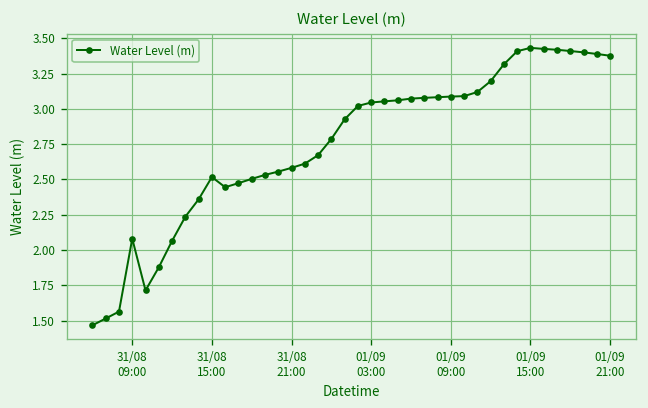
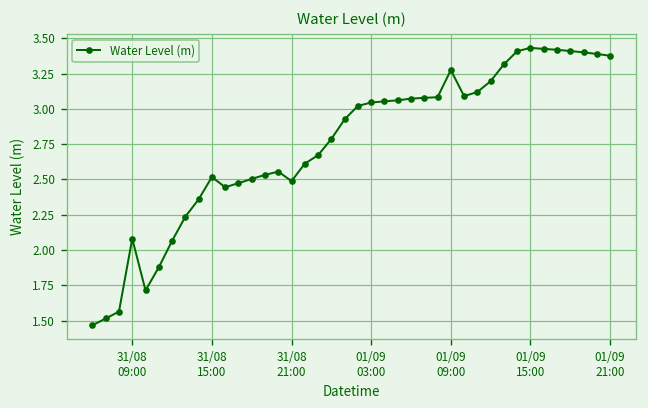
  {
    "31/08 09:00": 2.08,
    "31/08 15:00": 2.52,
-   "31/08 21:00": 2.58,
+   "31/08 21:00": 2.49,
    "01/09 03:00": 3.05,
-   "01/09 09:00": 3.09,
+   "01/09 09:00": 3.28,
    "01/09 15:00": 3.43,
    "01/09 21:00": 3.38
  }
